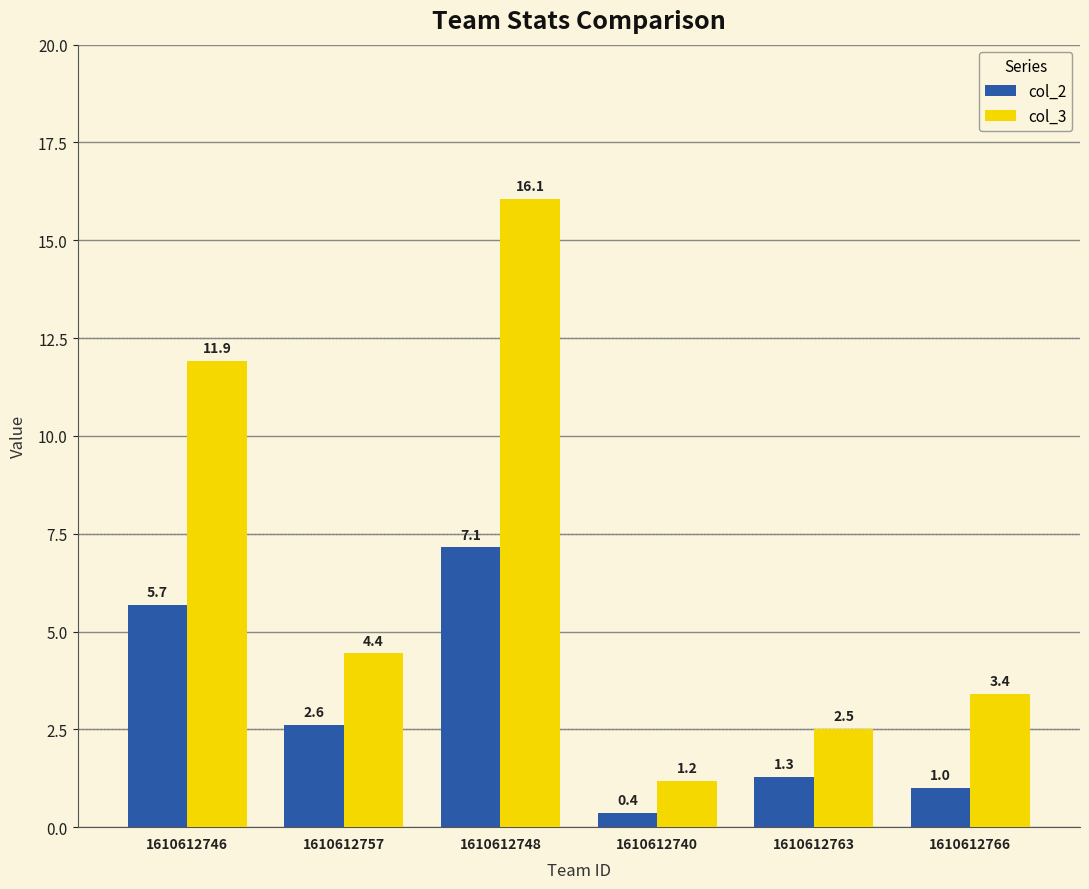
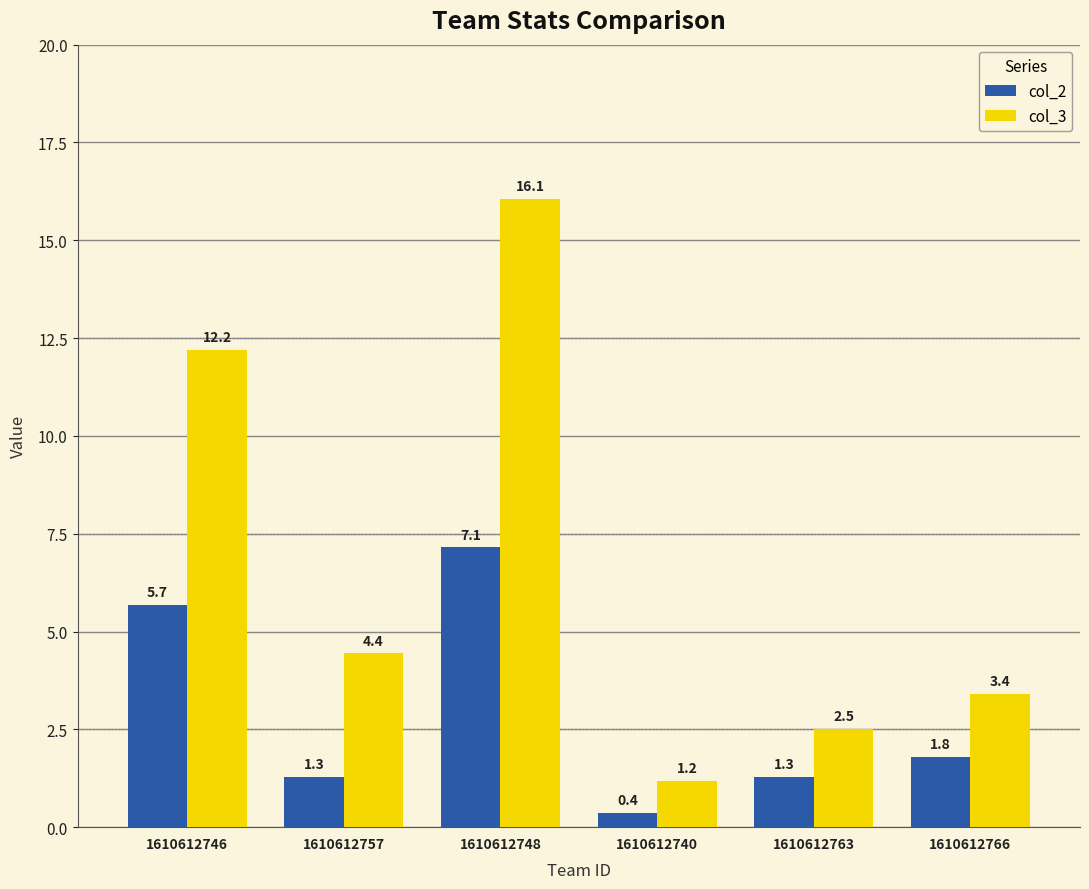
  {
    "col_2": {
      "1610612746": 5.7,
-     "1610612757": 2.6,
+     "1610612757": 1.3,
      "1610612748": 7.1,
      "1610612740": 0.4,
      "1610612763": 1.3,
-     "1610612766": 1.0
+     "1610612766": 1.8
    },
    "col_3": {
-     "1610612746": 11.9,
+     "1610612746": 12.2,
      "1610612757": 4.4,
      "1610612748": 16.1,
      "1610612740": 1.2,
      "1610612763": 2.5,
      "1610612766": 3.4
    }
  }
